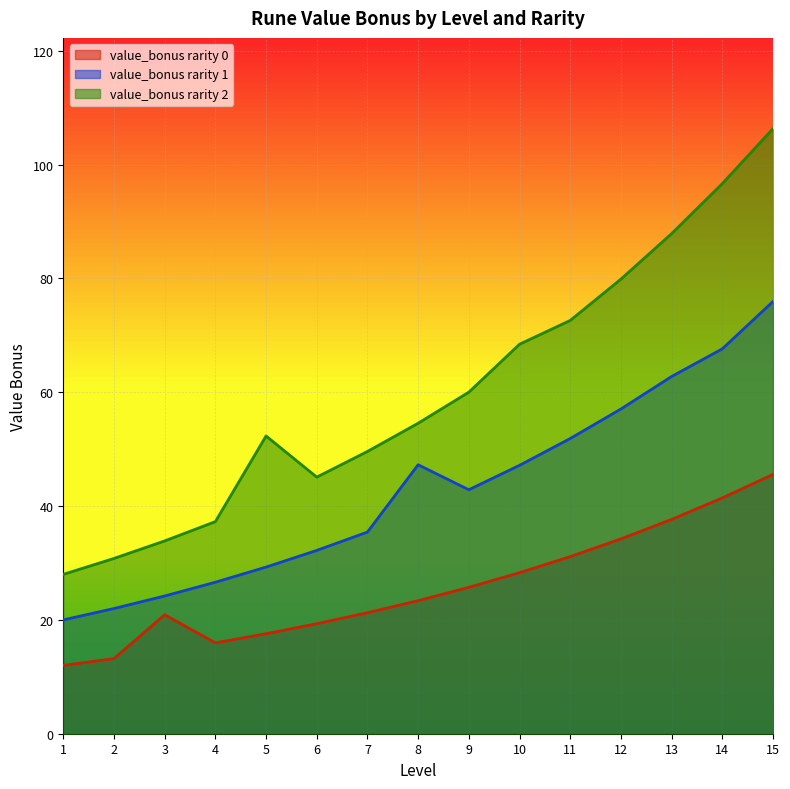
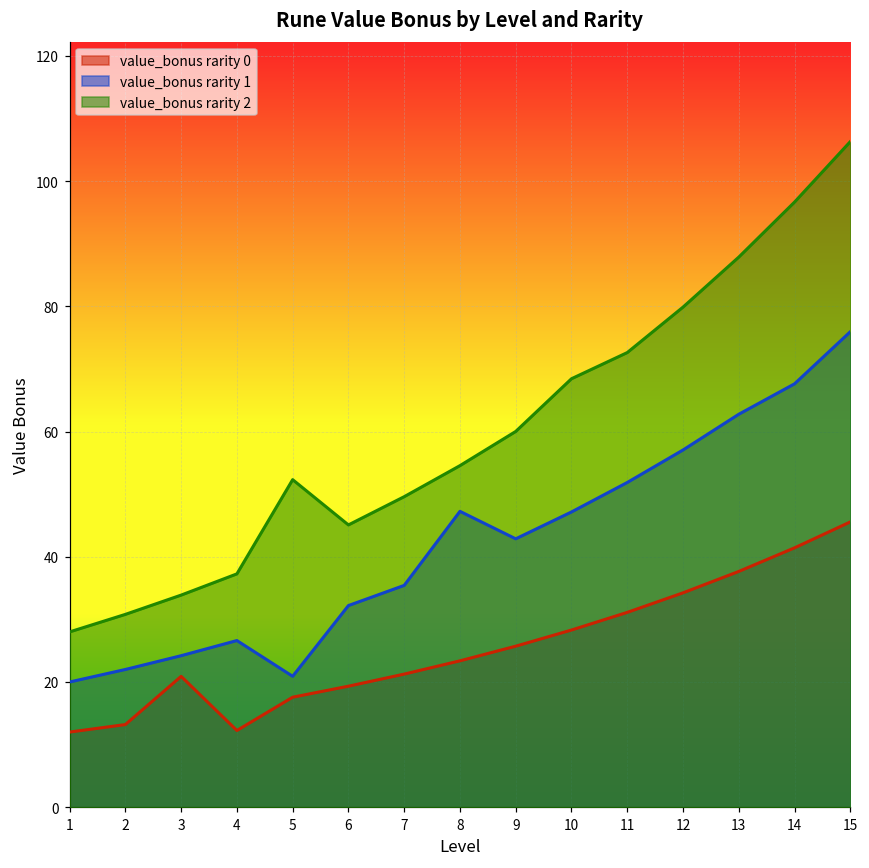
  {
    "value_bonus rarity 0": {
      "1": 12,
      "2": 13,
      "3": 21,
-     "4": 16,
+     "4": 12,
      "5": 18,
      "6": 19,
      "7": 21,
      "8": 23,
      "9": 26,
      "10": 28,
      "11": 31,
      "12": 34,
      "13": 38,
      "14": 41,
      "15": 46
    },
    "value_bonus rarity 1": {
      "1": 20,
      "2": 22,
      "3": 24,
      "4": 27,
-     "5": 29,
+     "5": 21,
      "6": 32,
      "7": 35,
      "8": 47,
      "9": 43,
      "10": 47,
      "11": 52,
      "12": 57,
      "13": 63,
      "14": 68,
      "15": 76
    },
    "value_bonus rarity 2": {
      "1": 28,
      "2": 31,
      "3": 34,
      "4": 37,
      "5": 52,
      "6": 45,
      "7": 50,
      "8": 55,
      "9": 60,
      "10": 68,
      "11": 73,
      "12": 80,
      "13": 88,
      "14": 97,
      "15": 106
    }
  }
